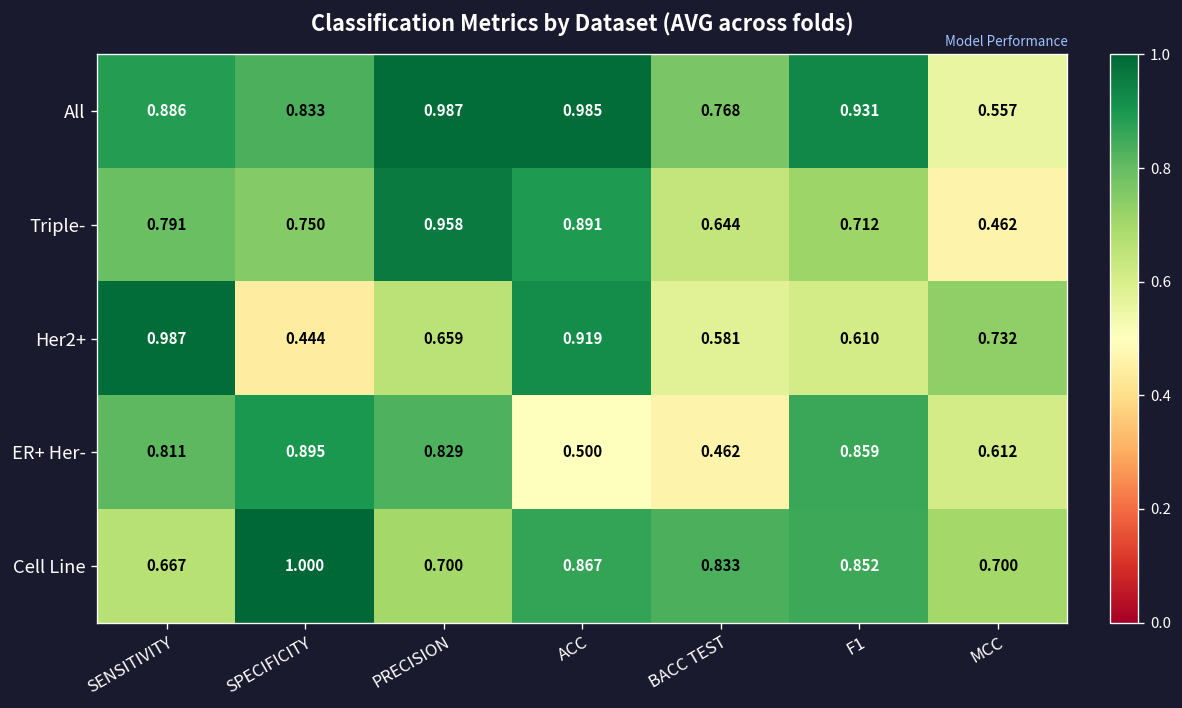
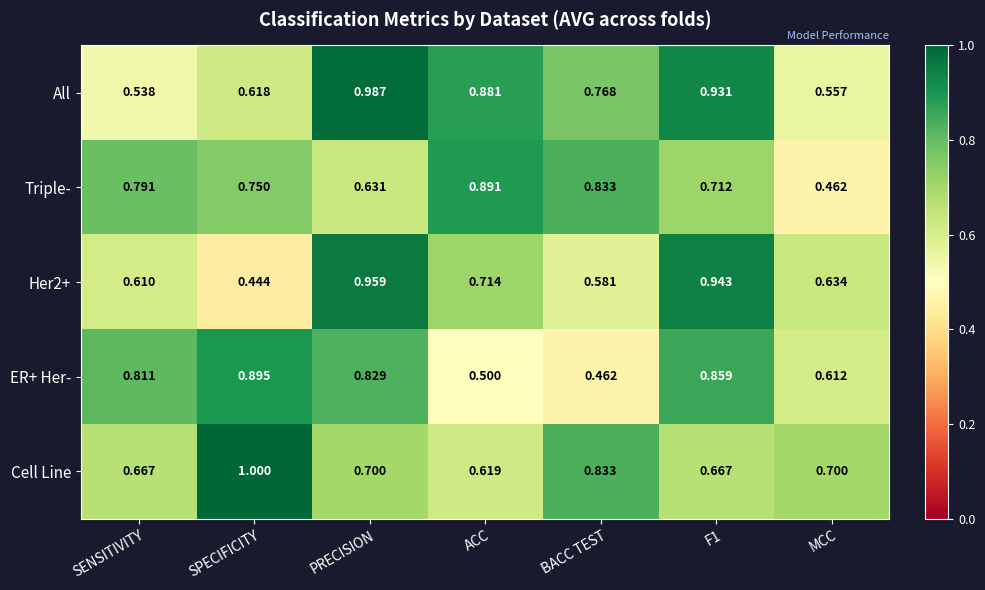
  {
    "All": {
-     "SENSITIVITY": 0.886,
-     "SPECIFICITY": 0.833,
+     "SENSITIVITY": 0.538,
+     "SPECIFICITY": 0.618,
      "PRECISION": 0.987,
-     "ACC": 0.985,
+     "ACC": 0.881,
      "BACC TEST": 0.768,
      "F1": 0.931,
      "MCC": 0.557
    },
    "Triple-": {
      "SENSITIVITY": 0.791,
      "SPECIFICITY": 0.750,
-     "PRECISION": 0.958,
+     "PRECISION": 0.631,
      "ACC": 0.891,
-     "BACC TEST": 0.644,
+     "BACC TEST": 0.833,
      "F1": 0.712,
      "MCC": 0.462
    },
    "Her2+": {
-     "SENSITIVITY": 0.987,
+     "SENSITIVITY": 0.610,
      "SPECIFICITY": 0.444,
-     "PRECISION": 0.659,
-     "ACC": 0.919,
+     "PRECISION": 0.959,
+     "ACC": 0.714,
      "BACC TEST": 0.581,
-     "F1": 0.610,
-     "MCC": 0.732
+     "F1": 0.943,
+     "MCC": 0.634
    },
    "ER+ Her-": {
      "SENSITIVITY": 0.811,
      "SPECIFICITY": 0.895,
      "PRECISION": 0.829,
      "ACC": 0.500,
      "BACC TEST": 0.462,
      "F1": 0.859,
      "MCC": 0.612
    },
    "Cell Line": {
      "SENSITIVITY": 0.667,
      "SPECIFICITY": 1.000,
      "PRECISION": 0.700,
-     "ACC": 0.867,
+     "ACC": 0.619,
      "BACC TEST": 0.833,
-     "F1": 0.852,
+     "F1": 0.667,
      "MCC": 0.700
    }
  }
